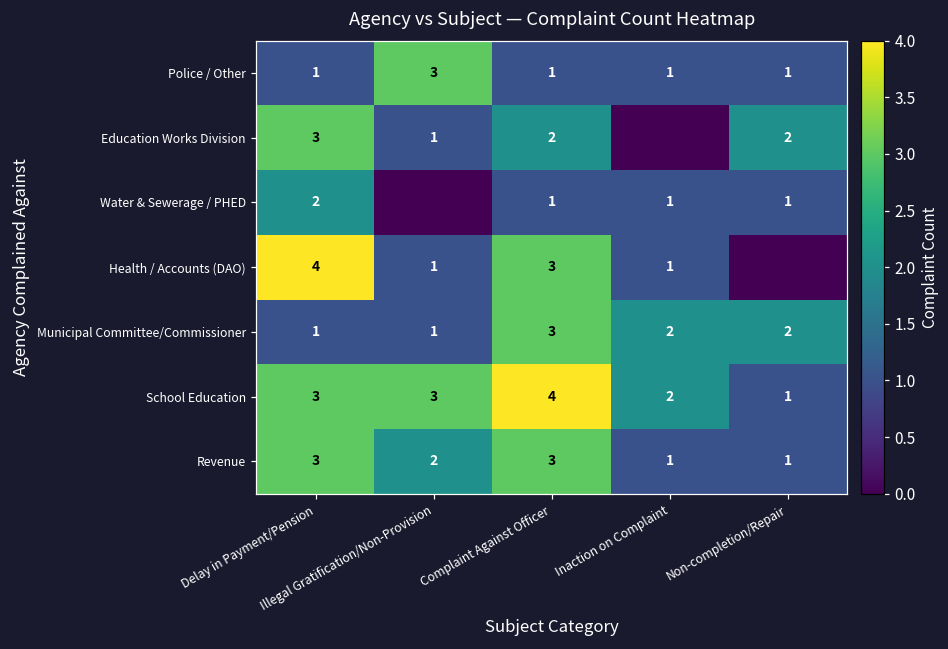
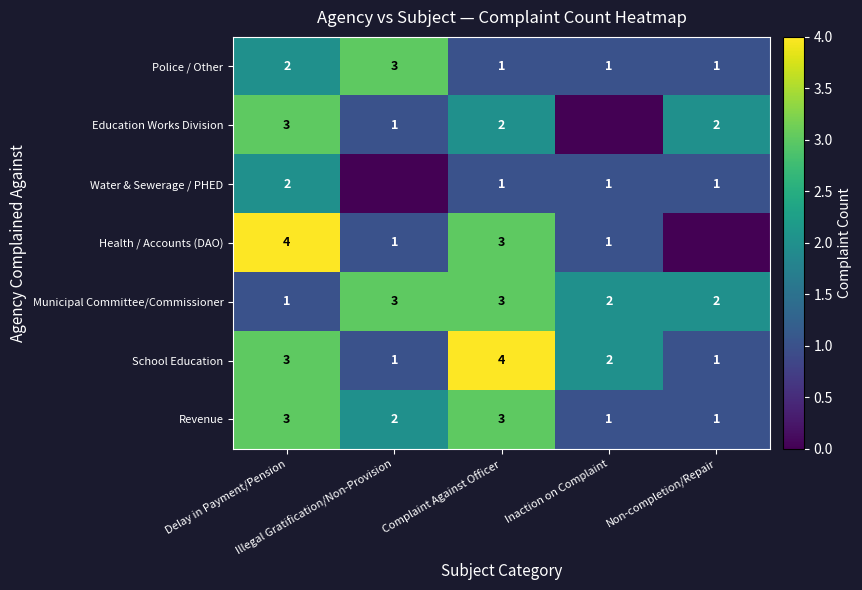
  {
    "Police / Other": {
-     "Delay in Payment/Pension": 1,
+     "Delay in Payment/Pension": 2,
      "Illegal Gratification/Non-Provision": 3,
      "Complaint Against Officer": 1,
      "Inaction on Complaint": 1,
      "Non-completion/Repair": 1
    },
    "Education Works Division": {
      "Delay in Payment/Pension": 3,
      "Illegal Gratification/Non-Provision": 1,
      "Complaint Against Officer": 2,
      "Non-completion/Repair": 2
    },
    "Water & Sewerage / PHED": {
      "Delay in Payment/Pension": 2,
      "Complaint Against Officer": 1,
      "Inaction on Complaint": 1,
      "Non-completion/Repair": 1
    },
    "Health / Accounts (DAO)": {
      "Delay in Payment/Pension": 4,
      "Illegal Gratification/Non-Provision": 1,
      "Complaint Against Officer": 3,
      "Inaction on Complaint": 1
    },
    "Municipal Committee/Commissioner": {
      "Delay in Payment/Pension": 1,
-     "Illegal Gratification/Non-Provision": 1,
+     "Illegal Gratification/Non-Provision": 3,
      "Complaint Against Officer": 3,
      "Inaction on Complaint": 2,
      "Non-completion/Repair": 2
    },
    "School Education": {
      "Delay in Payment/Pension": 3,
-     "Illegal Gratification/Non-Provision": 3,
+     "Illegal Gratification/Non-Provision": 1,
      "Complaint Against Officer": 4,
      "Inaction on Complaint": 2,
      "Non-completion/Repair": 1
    },
    "Revenue": {
      "Delay in Payment/Pension": 3,
      "Illegal Gratification/Non-Provision": 2,
      "Complaint Against Officer": 3,
      "Inaction on Complaint": 1,
      "Non-completion/Repair": 1
    }
  }
